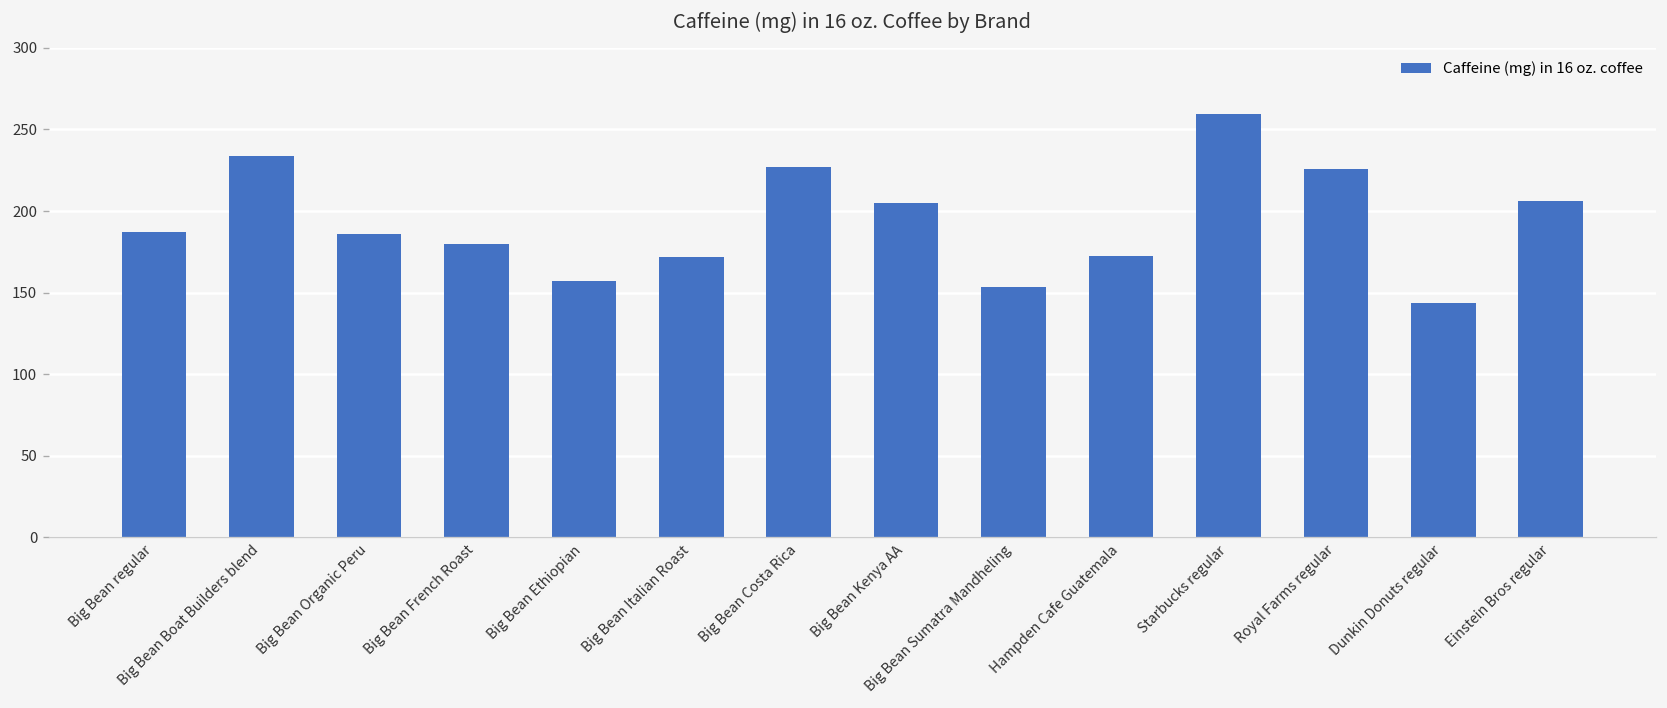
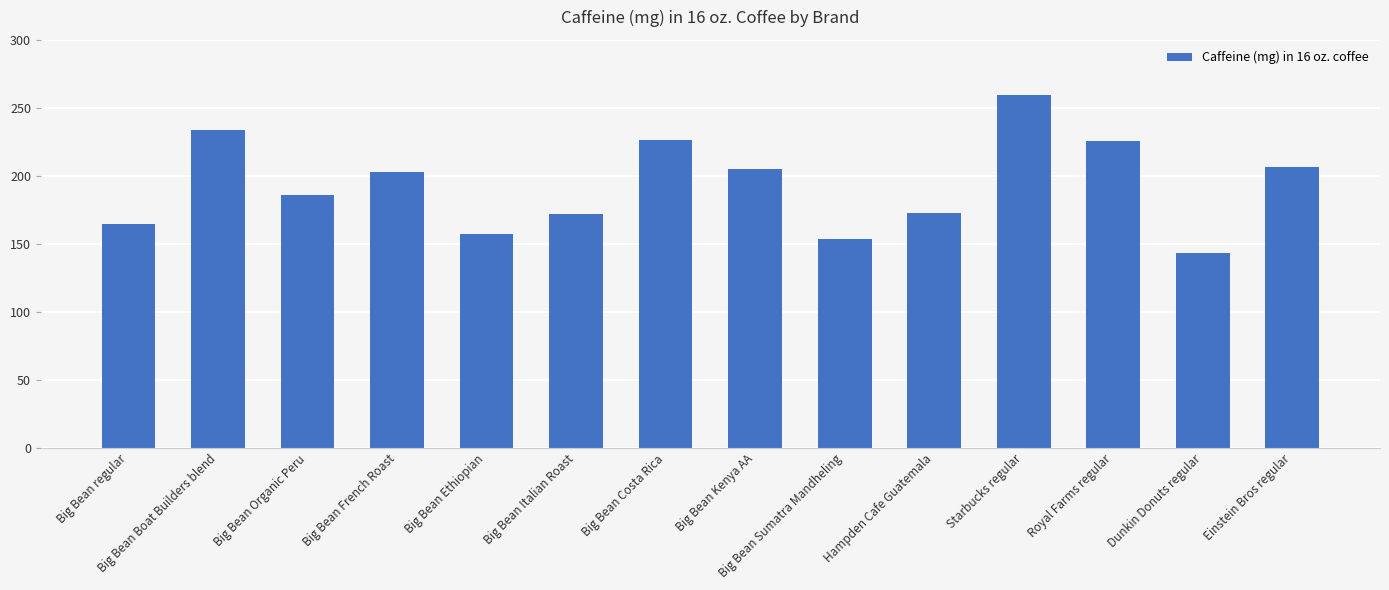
  {
-   "Big Bean regular": 187,
+   "Big Bean regular": 165,
    "Big Bean Boat Builders blend": 234,
    "Big Bean Organic Peru": 186,
-   "Big Bean French Roast": 180,
+   "Big Bean French Roast": 203,
    "Big Bean Ethiopian": 157,
    "Big Bean Italian Roast": 172,
    "Big Bean Costa Rica": 227,
    "Big Bean Kenya AA": 205,
    "Big Bean Sumatra Mandheling": 154,
    "Hampden Cafe Guatemala": 173,
    "Starbucks regular": 259,
    "Royal Farms regular": 226,
    "Dunkin Donuts regular": 143,
    "Einstein Bros regular": 206
  }
